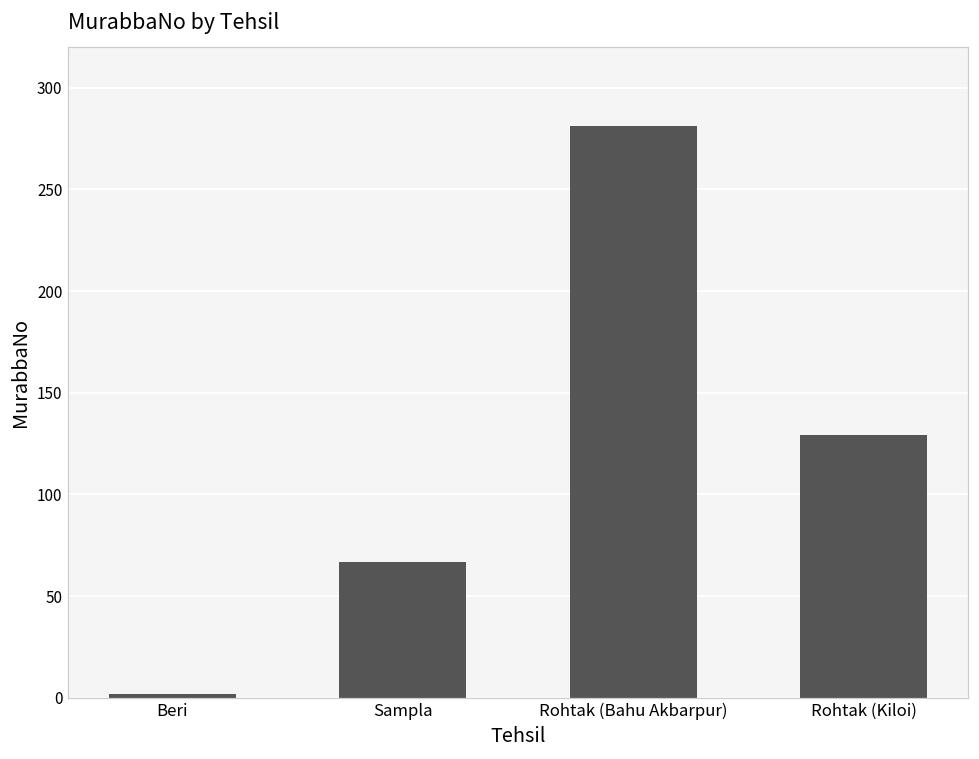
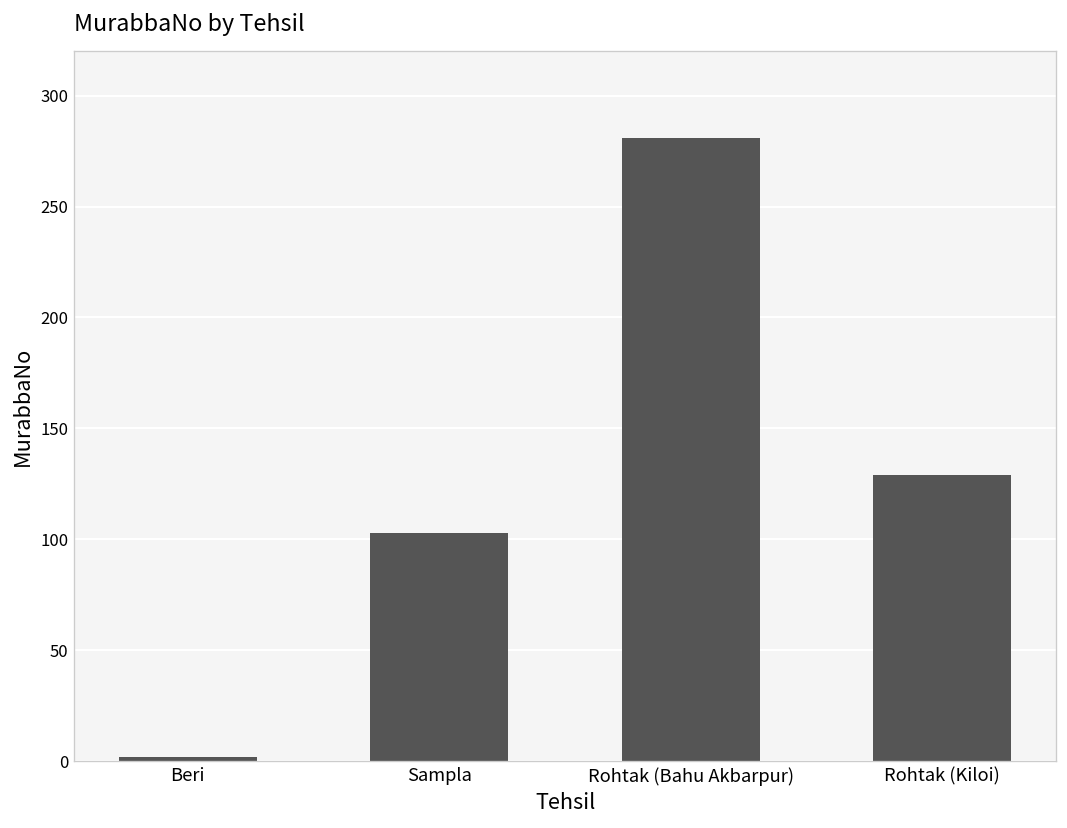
  {
    "Beri": 2,
-   "Sampla": 67,
+   "Sampla": 103,
    "Rohtak (Bahu Akbarpur)": 281,
    "Rohtak (Kiloi)": 129
  }
